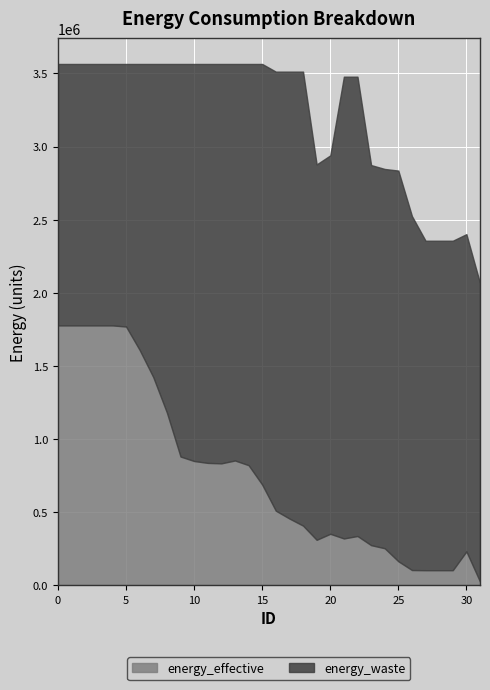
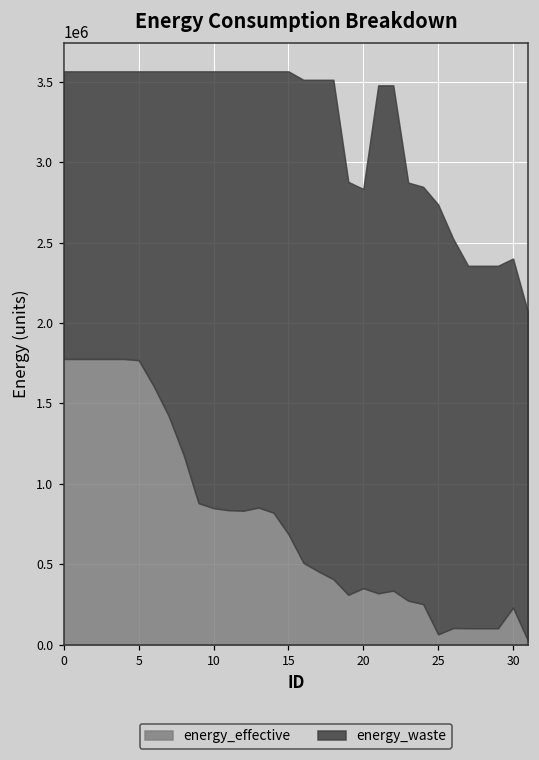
  {
    "energy_effective": {
      "0": 1780000,
      "5": 1770000,
      "10": 850000,
      "15": 690000,
      "20": 350000,
-     "25": 160000,
+     "25": 60000,
      "30": 230000
    },
    "energy_waste": {
      "0": 1790000,
      "5": 1800000,
      "10": 2720000,
      "15": 2880000,
-     "20": 2590000,
+     "20": 2480000,
      "25": 2670000,
      "30": 2170000
    }
  }
